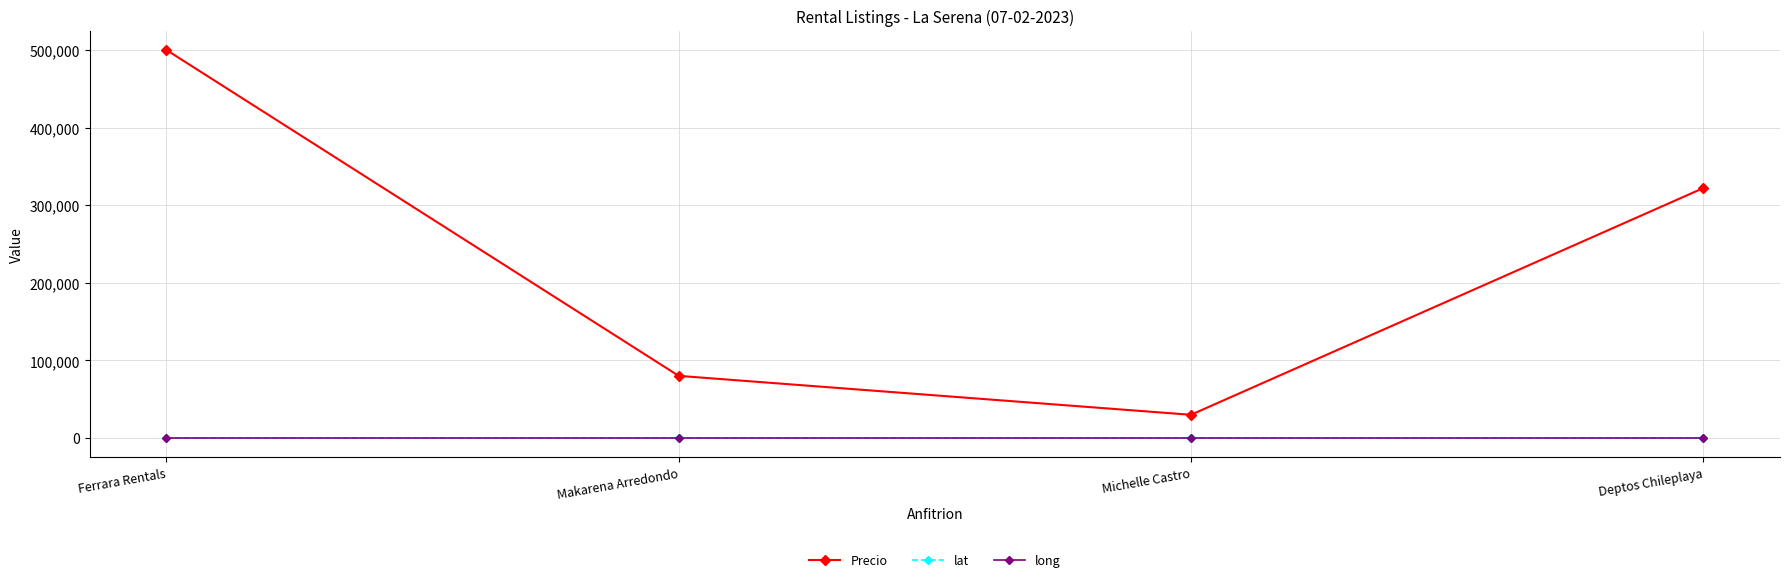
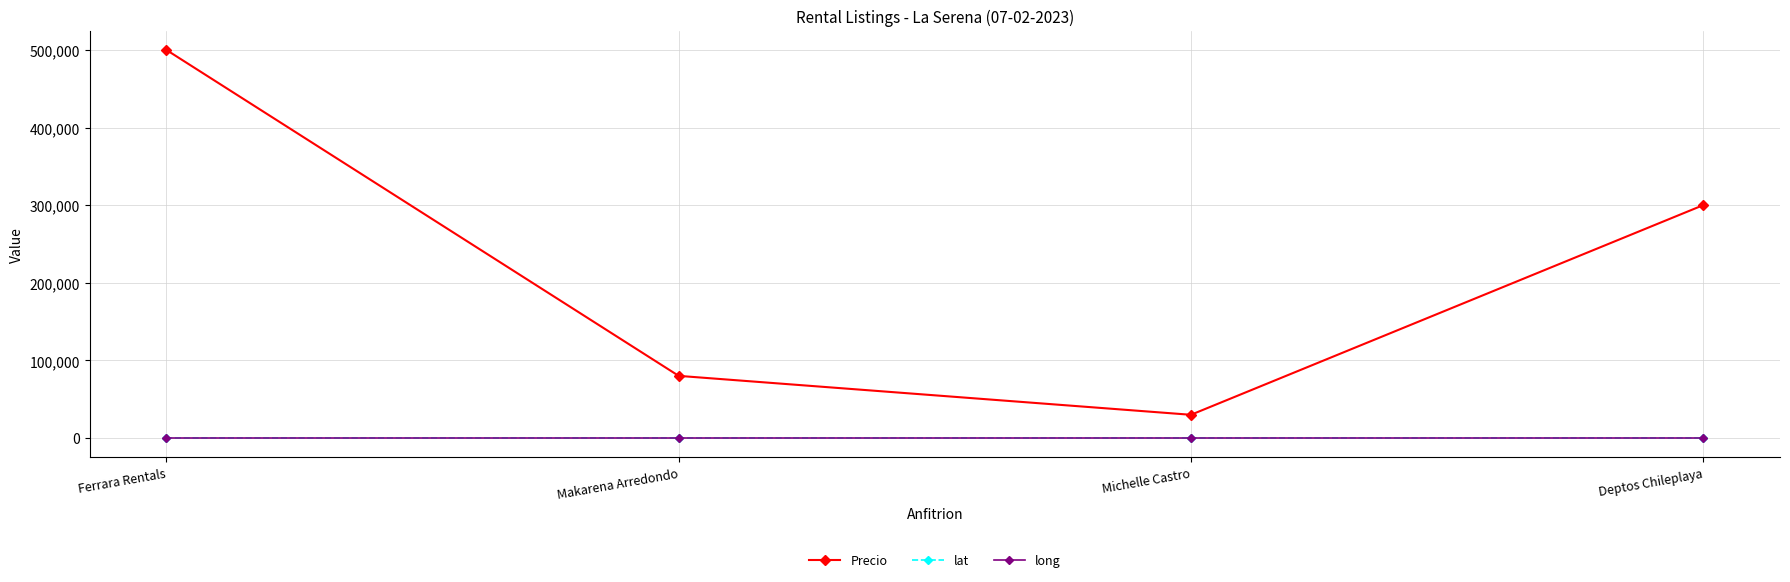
  {
    "Precio": {
      "Ferrara Rentals": "500,000",
      "Makarena Arredondo": "80,000",
      "Michelle Castro": "30,000",
-     "Deptos Chileplaya": "320,000"
+     "Deptos Chileplaya": "300,000"
    },
    "long": {
      "Ferrara Rentals": "0",
      "Makarena Arredondo": "0",
      "Michelle Castro": "0",
      "Deptos Chileplaya": "0"
    }
  }
